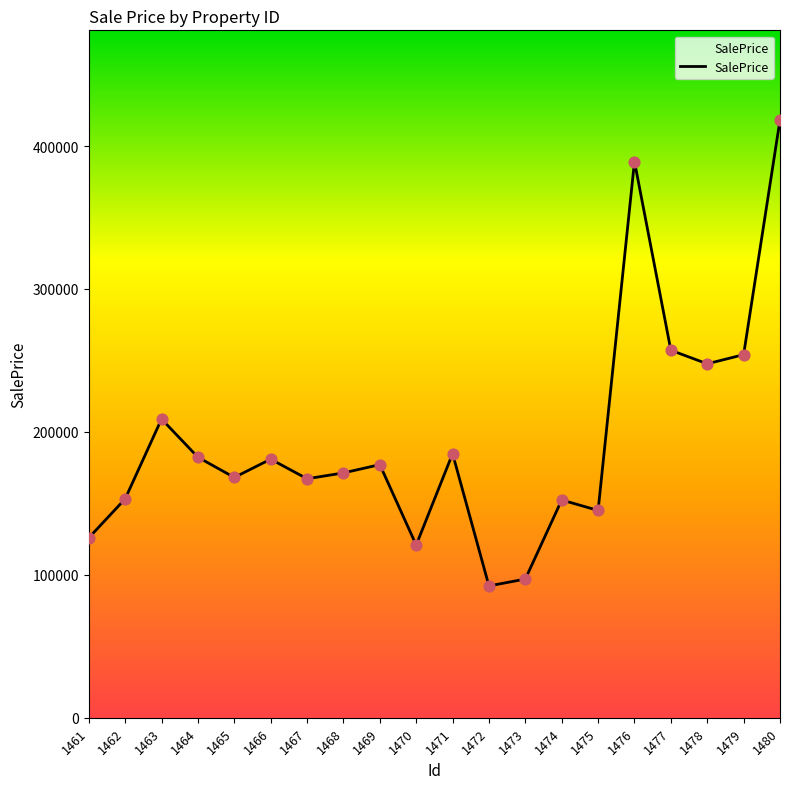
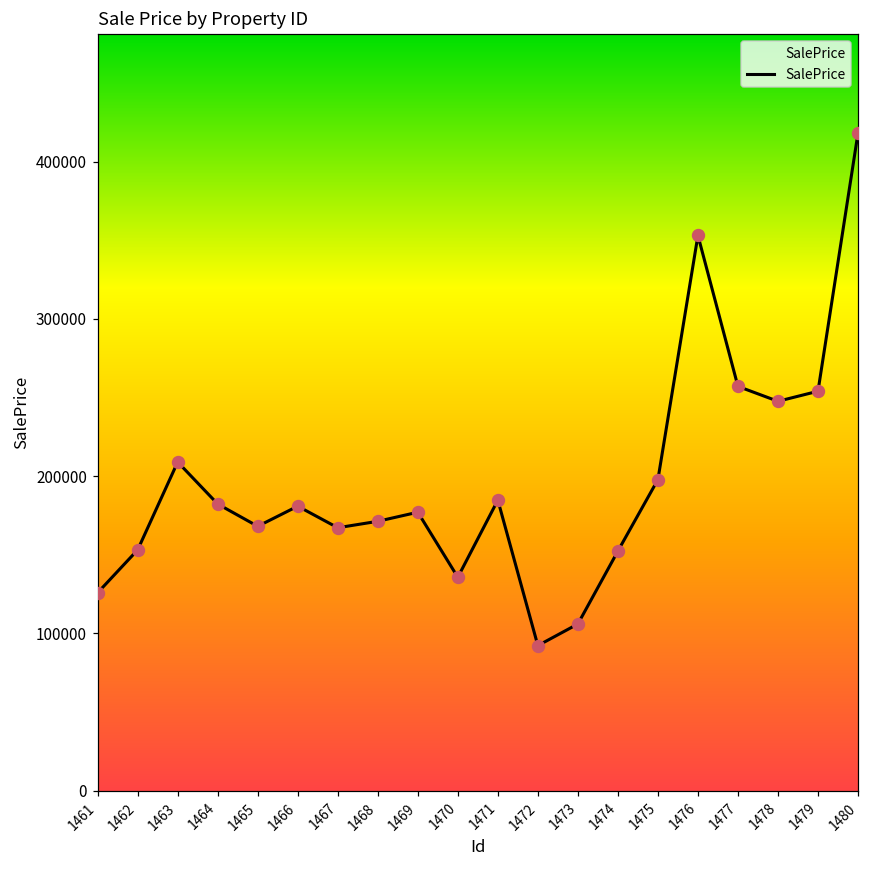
  {
    "1461": 126000,
    "1462": 153000,
    "1463": 209000,
    "1464": 182000,
    "1465": 168000,
    "1466": 181000,
    "1467": 167000,
    "1468": 171000,
    "1469": 177000,
-   "1470": 121000,
+   "1470": 136000,
    "1471": 185000,
    "1472": 92000,
-   "1473": 97000,
+   "1473": 106000,
    "1474": 152000,
-   "1475": 145000,
-   "1476": 389000,
+   "1475": 198000,
+   "1476": 353000,
    "1477": 257000,
    "1478": 248000,
    "1479": 254000,
    "1480": 418000
  }
